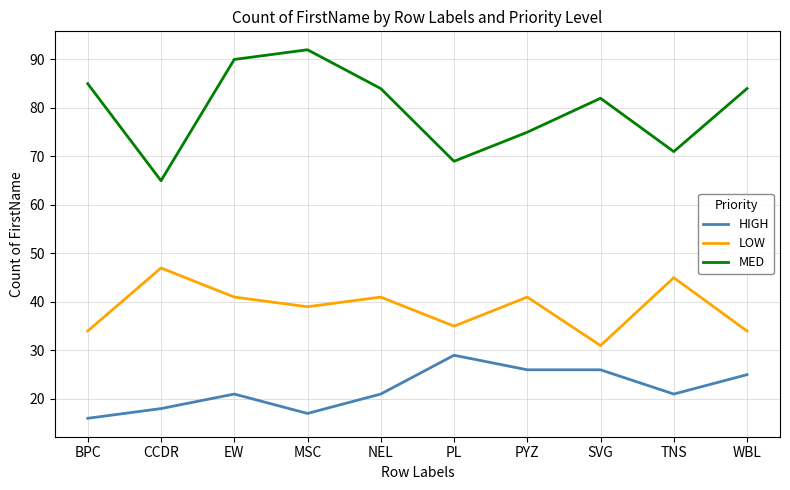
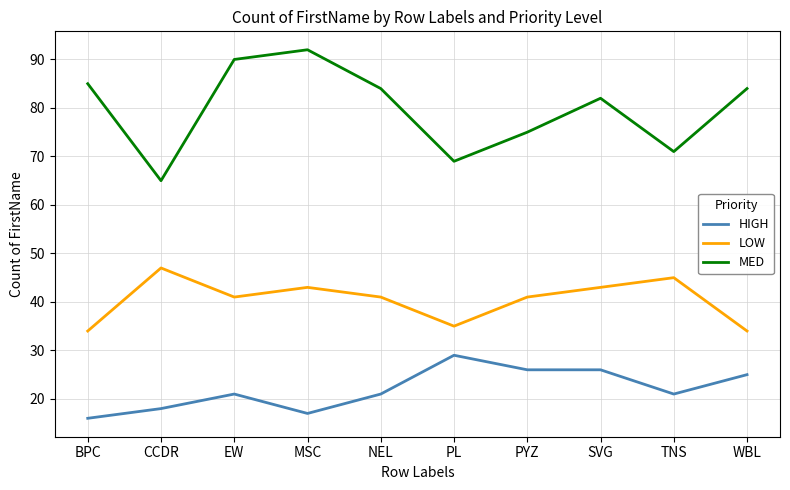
  {
    "HIGH": {
      "BPC": 16,
      "CCDR": 18,
      "EW": 21,
      "MSC": 17,
      "NEL": 21,
      "PL": 29,
      "PYZ": 26,
      "SVG": 26,
      "TNS": 21,
      "WBL": 25
    },
    "LOW": {
      "BPC": 34,
      "CCDR": 47,
      "EW": 41,
-     "MSC": 39,
+     "MSC": 43,
      "NEL": 41,
      "PL": 35,
      "PYZ": 41,
-     "SVG": 31,
+     "SVG": 43,
      "TNS": 45,
      "WBL": 34
    },
    "MED": {
      "BPC": 85,
      "CCDR": 65,
      "EW": 90,
      "MSC": 92,
      "NEL": 84,
      "PL": 69,
      "PYZ": 75,
      "SVG": 82,
      "TNS": 71,
      "WBL": 84
    }
  }
